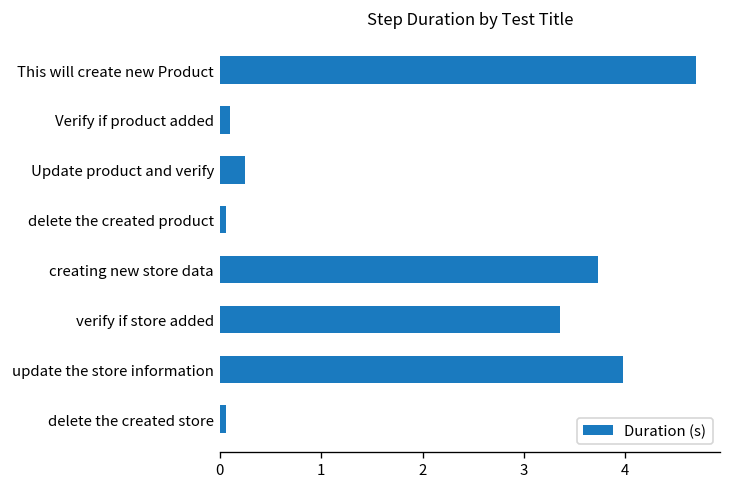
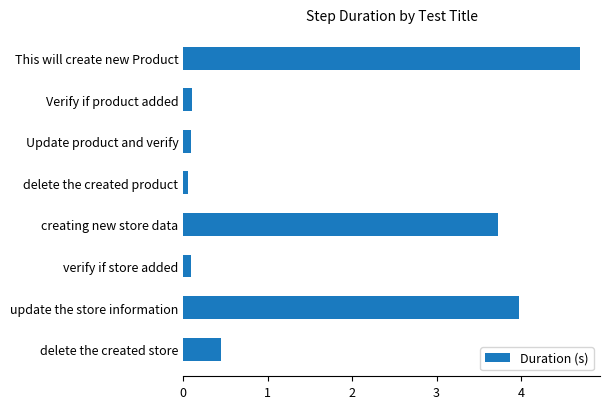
  {
    "This will create new Product": 4.7,
    "Verify if product added": 0.1,
-   "Update product and verify": 0.3,
+   "Update product and verify": 0.1,
    "delete the created product": 0.1,
    "creating new store data": 3.7,
-   "verify if store added": 3.4,
+   "verify if store added": 0.1,
    "update the store information": 4.0,
-   "delete the created store": 0.1
+   "delete the created store": 0.5
  }
